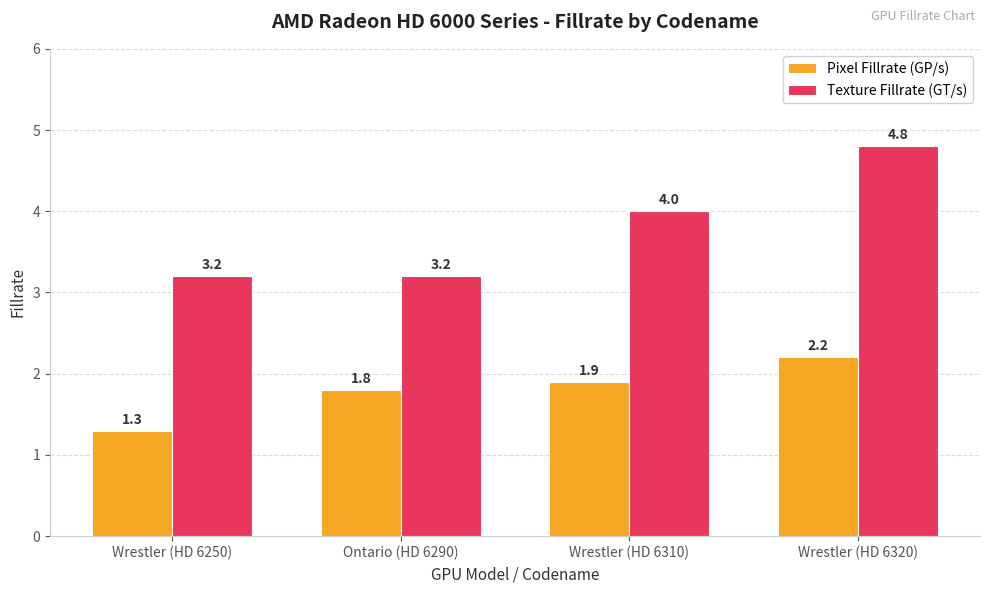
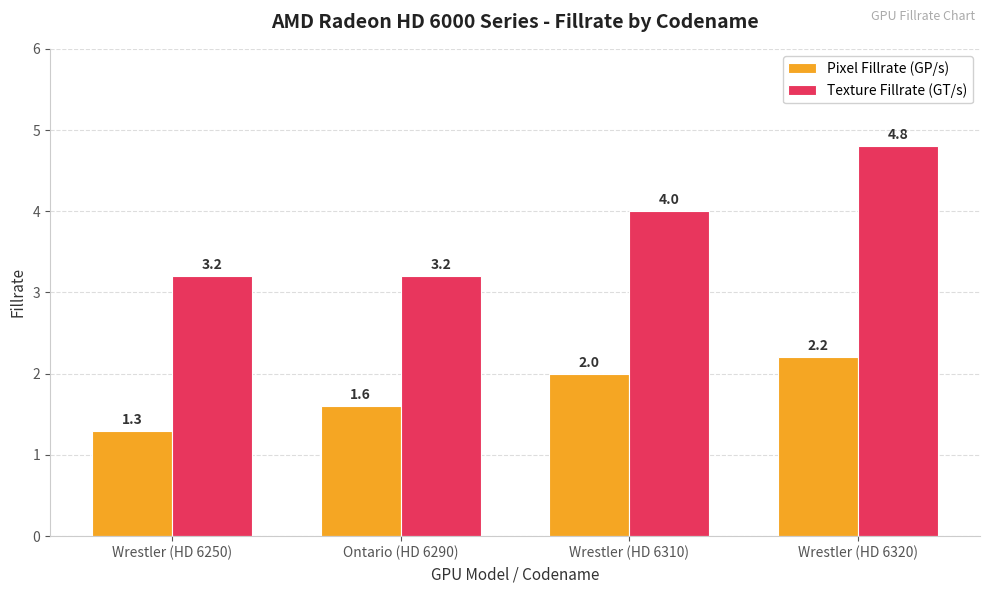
  {
    "Pixel Fillrate (GP/s)": {
      "Wrestler (HD 6250)": 1.3,
-     "Ontario (HD 6290)": 1.8,
-     "Wrestler (HD 6310)": 1.9,
+     "Ontario (HD 6290)": 1.6,
+     "Wrestler (HD 6310)": 2.0,
      "Wrestler (HD 6320)": 2.2
    },
    "Texture Fillrate (GT/s)": {
      "Wrestler (HD 6250)": 3.2,
      "Ontario (HD 6290)": 3.2,
      "Wrestler (HD 6310)": 4.0,
      "Wrestler (HD 6320)": 4.8
    }
  }
